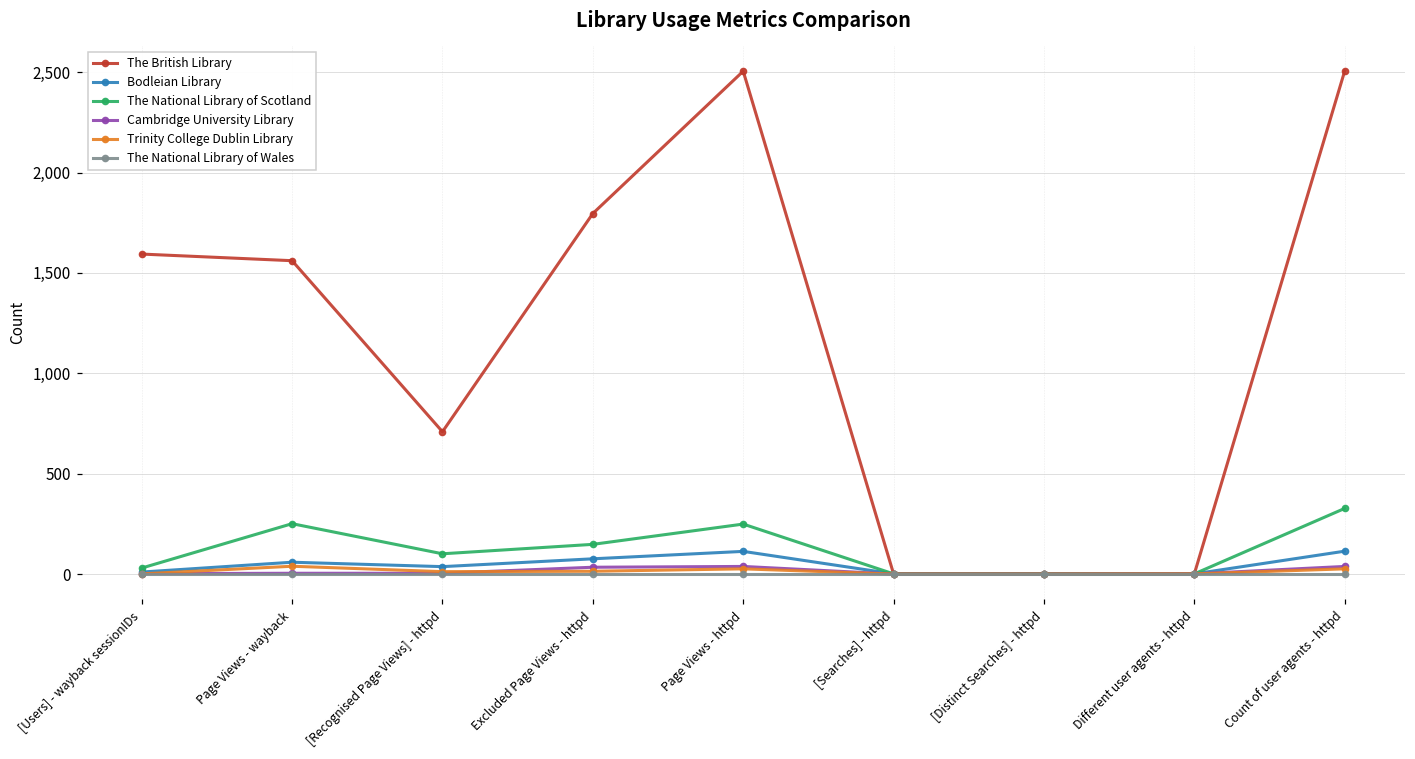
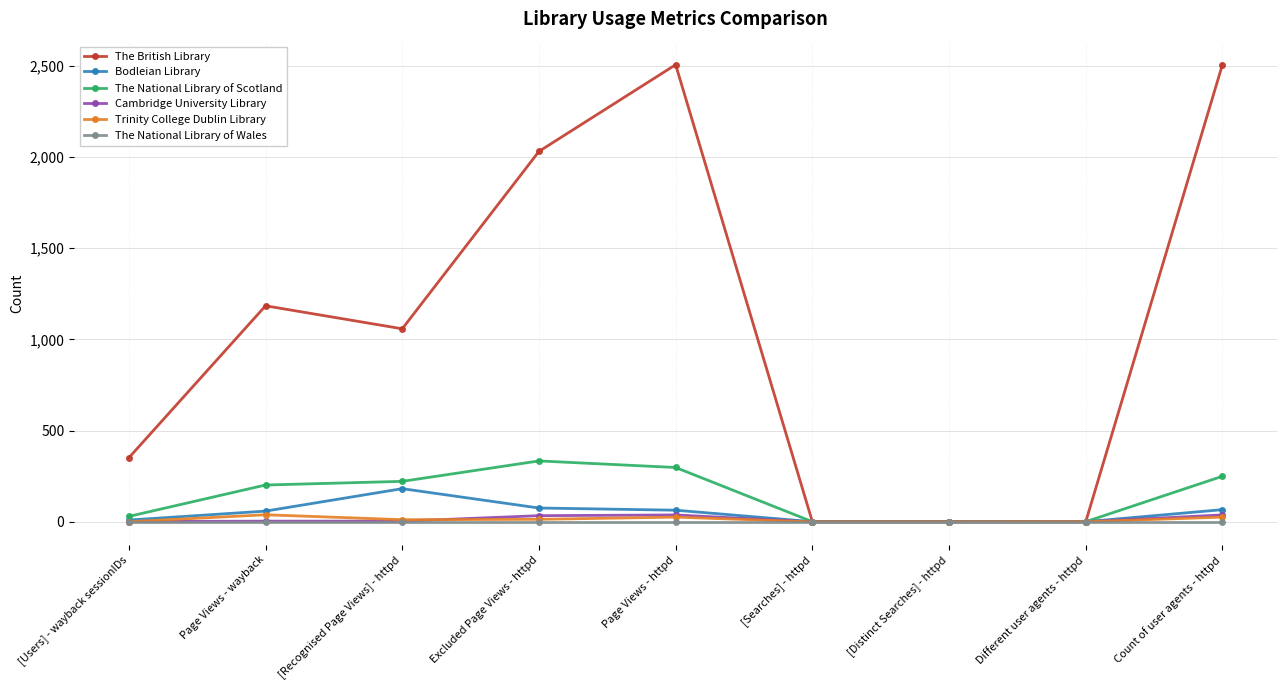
  {
    "The British Library": {
-     "[Users] - wayback sessionIDs": "1,590",
-     "Page Views - wayback": "1,560",
-     "[Recognised Page Views] - httpd": "710",
-     "Excluded Page Views - httpd": "1,800",
+     "[Users] - wayback sessionIDs": "350",
+     "Page Views - wayback": "1,180",
+     "[Recognised Page Views] - httpd": "1,060",
+     "Excluded Page Views - httpd": "2,030",
      "Page Views - httpd": "2,510",
      "Count of user agents - httpd": "2,510"
    },
    "Bodleian Library": {
      "Page Views - wayback": "60",
-     "[Recognised Page Views] - httpd": "40",
+     "[Recognised Page Views] - httpd": "180",
      "Excluded Page Views - httpd": "80",
-     "Page Views - httpd": "110",
-     "Count of user agents - httpd": "110"
+     "Page Views - httpd": "60",
+     "Count of user agents - httpd": "70"
    },
    "The National Library of Scotland": {
      "[Users] - wayback sessionIDs": "30",
-     "Page Views - wayback": "250",
-     "[Recognised Page Views] - httpd": "100",
-     "Excluded Page Views - httpd": "150",
-     "Page Views - httpd": "250",
-     "Count of user agents - httpd": "330"
+     "Page Views - wayback": "200",
+     "[Recognised Page Views] - httpd": "220",
+     "Excluded Page Views - httpd": "330",
+     "Page Views - httpd": "300",
+     "Count of user agents - httpd": "250"
    },
    "Cambridge University Library": {
      "Excluded Page Views - httpd": "30"
    },
    "Trinity College Dublin Library": {
      "Page Views - wayback": "40",
      "Excluded Page Views - httpd": "10"
    },
    "The National Library of Wales": {
      "Excluded Page Views - httpd": "0",
      "Page Views - httpd": "0",
      "Count of user agents - httpd": "0"
    }
  }
